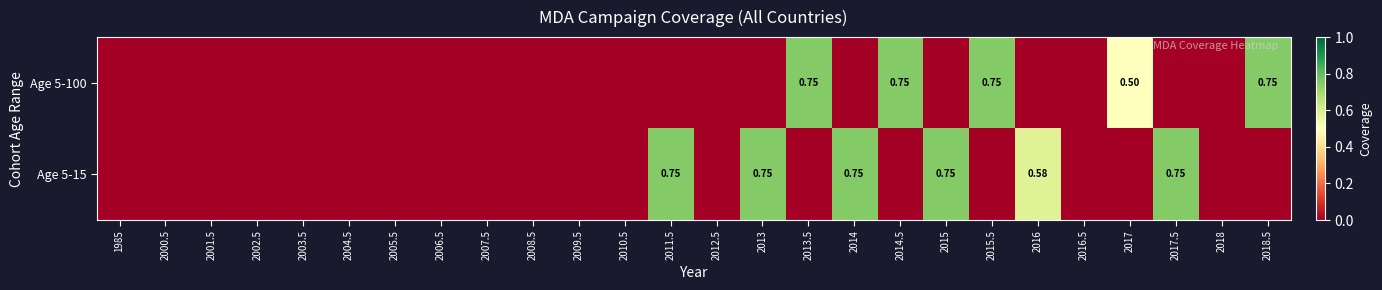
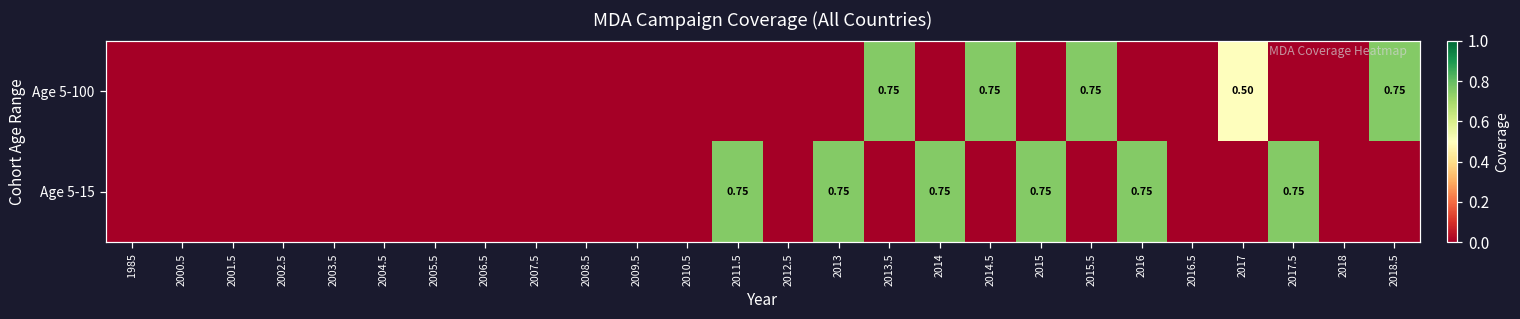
  {
    "Age 5-100": {
      "2013.5": 0.75,
      "2014.5": 0.75,
      "2015.5": 0.75,
      "2017": 0.50,
      "2018.5": 0.75
    },
    "Age 5-15": {
      "2011.5": 0.75,
      "2013": 0.75,
      "2014": 0.75,
      "2015": 0.75,
-     "2016": 0.58,
+     "2016": 0.75,
      "2017.5": 0.75
    }
  }
